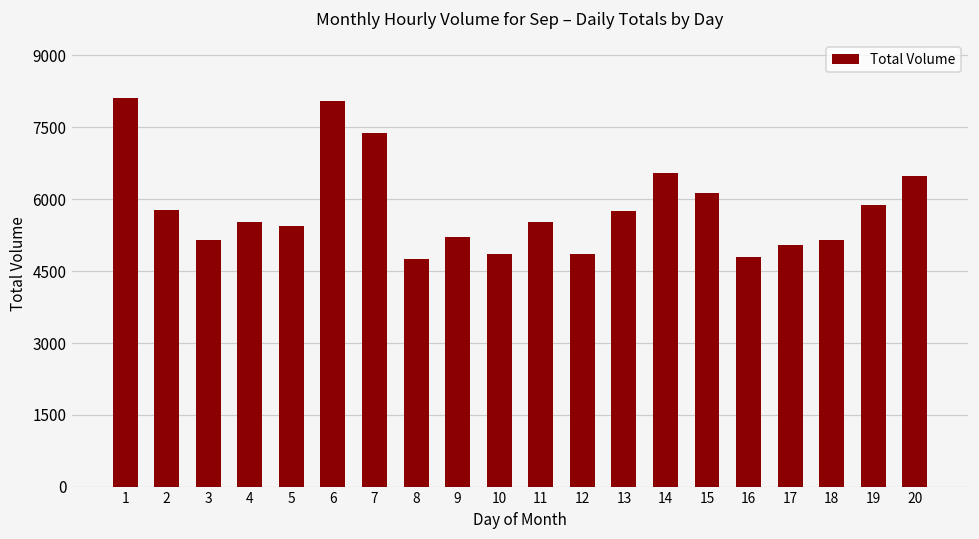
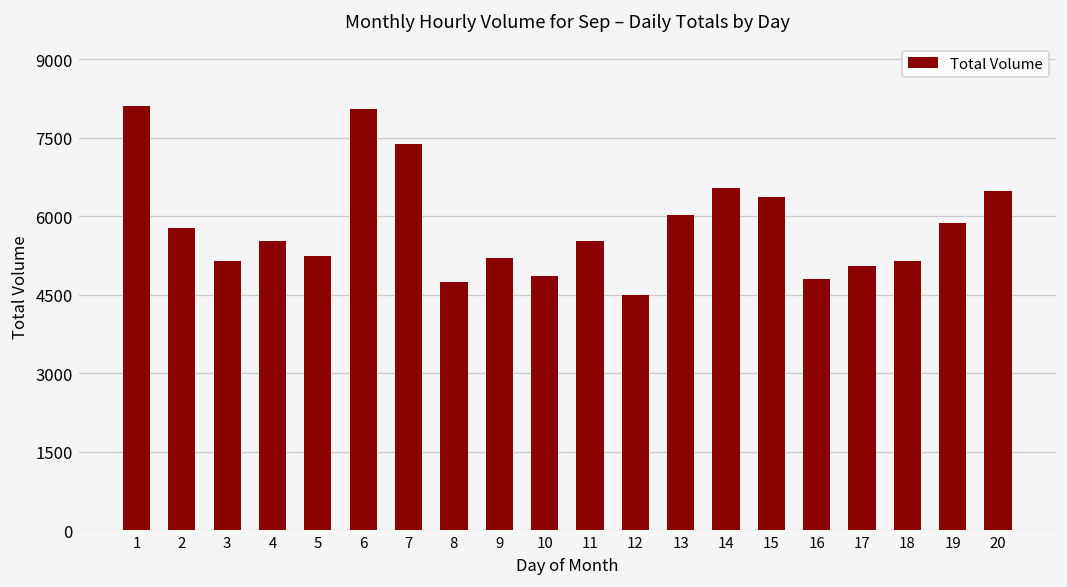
  {
    "1": 8100,
    "2": 5800,
    "3": 5100,
    "4": 5500,
-   "5": 5400,
+   "5": 5200,
    "6": 8000,
    "7": 7400,
    "8": 4700,
    "9": 5200,
    "10": 4900,
    "11": 5500,
-   "12": 4900,
-   "13": 5800,
+   "12": 4500,
+   "13": 6000,
    "14": 6500,
-   "15": 6100,
+   "15": 6400,
    "16": 4800,
    "17": 5000,
    "18": 5200,
    "19": 5900,
    "20": 6500
  }
